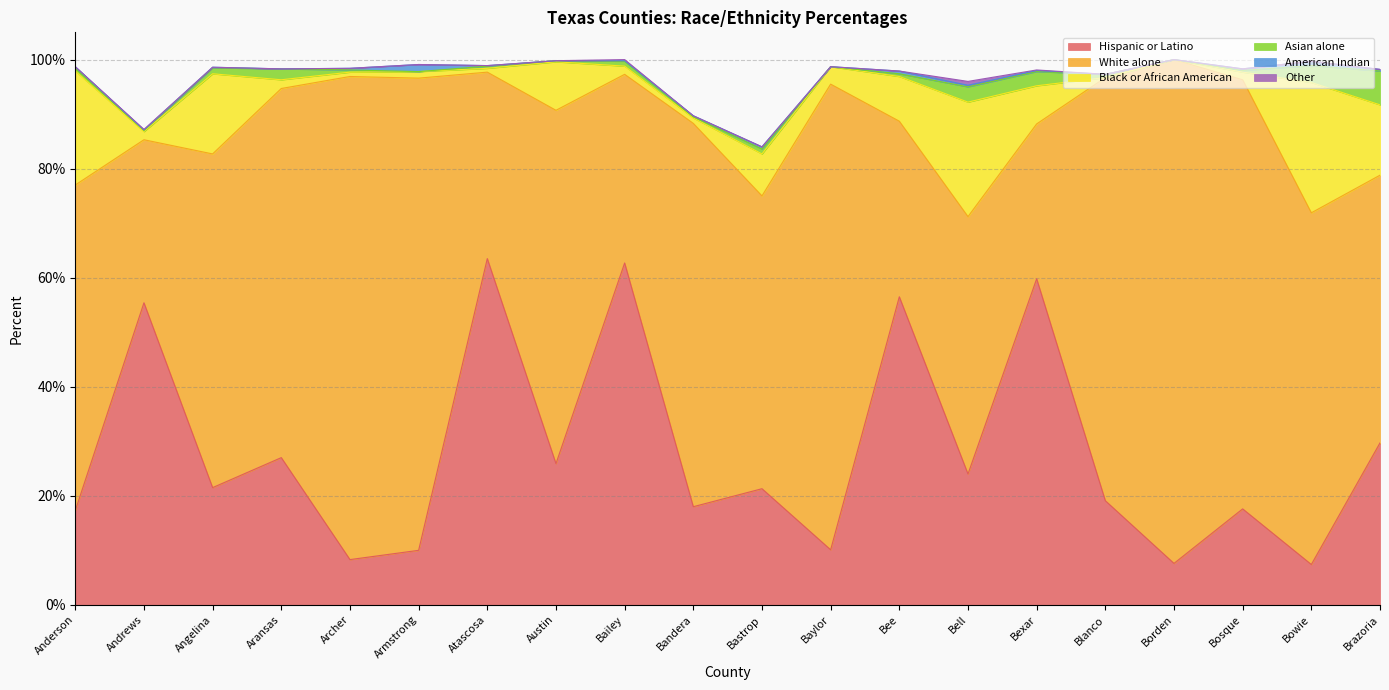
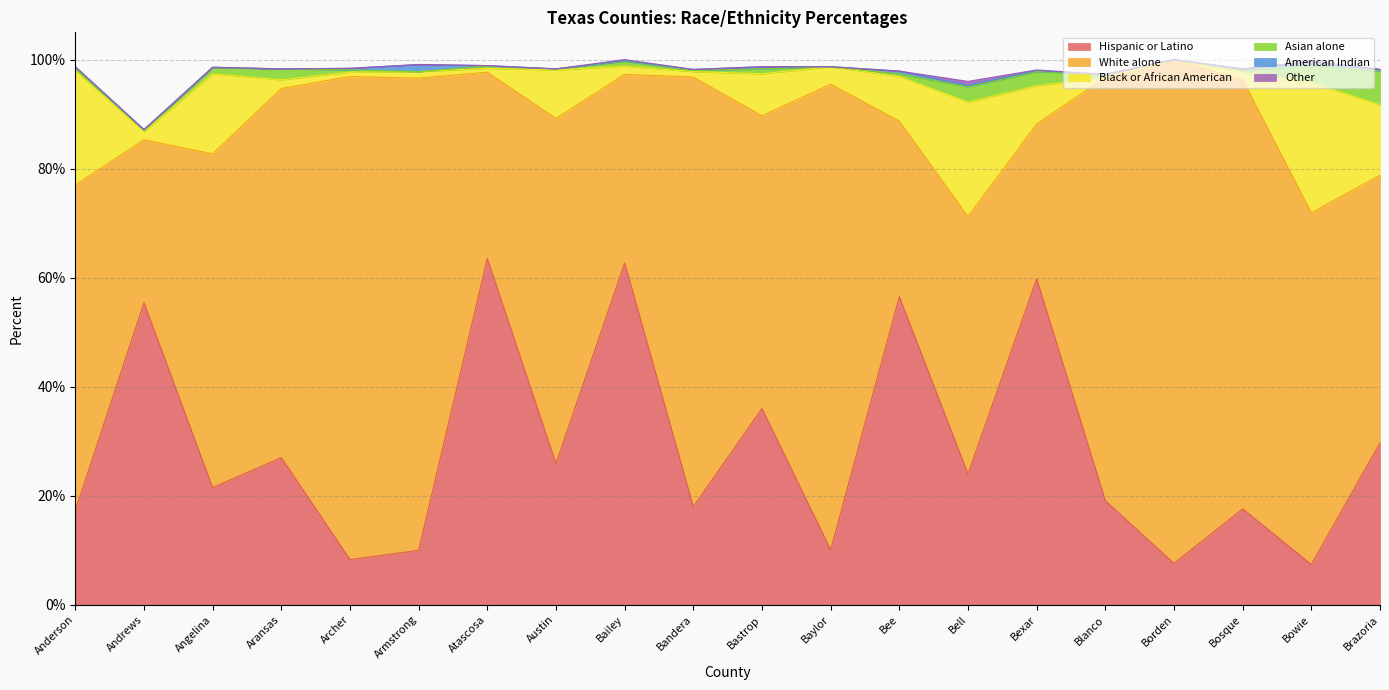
  {
    "Hispanic or Latino": {
      "Anderson": "17%",
      "Andrews": "55%",
      "Angelina": "22%",
      "Aransas": "27%",
      "Archer": "8%",
      "Armstrong": "10%",
      "Atascosa": "64%",
      "Austin": "26%",
      "Bailey": "63%",
      "Bandera": "18%",
-     "Bastrop": "21%",
+     "Bastrop": "36%",
      "Baylor": "10%",
      "Bee": "57%",
      "Bell": "24%",
      "Bexar": "60%",
      "Blanco": "19%",
      "Borden": "8%",
      "Bosque": "18%",
      "Bowie": "7%",
      "Brazoria": "30%"
    },
    "White alone": {
      "Anderson": "60%",
      "Andrews": "30%",
      "Angelina": "61%",
      "Aransas": "68%",
      "Archer": "89%",
      "Armstrong": "87%",
      "Atascosa": "34%",
-     "Austin": "65%",
+     "Austin": "63%",
      "Bailey": "35%",
-     "Bandera": "70%",
+     "Bandera": "79%",
      "Bastrop": "54%",
      "Baylor": "85%",
      "Bee": "32%",
      "Bell": "47%",
      "Bexar": "28%",
      "Bowie": "65%",
      "Brazoria": "49%"
    },
    "Black or African American": {
      "Anderson": "21%",
      "Angelina": "15%",
      "Aransas": "2%",
      "Bailey": "2%",
      "Bastrop": "8%",
      "Bee": "8%",
      "Bell": "21%",
      "Bexar": "7%",
      "Brazoria": "13%"
    },
    "Asian alone": {
      "Bee": "1%"
    },
    "Other": {
      "Bell": "1%"
    }
  }
